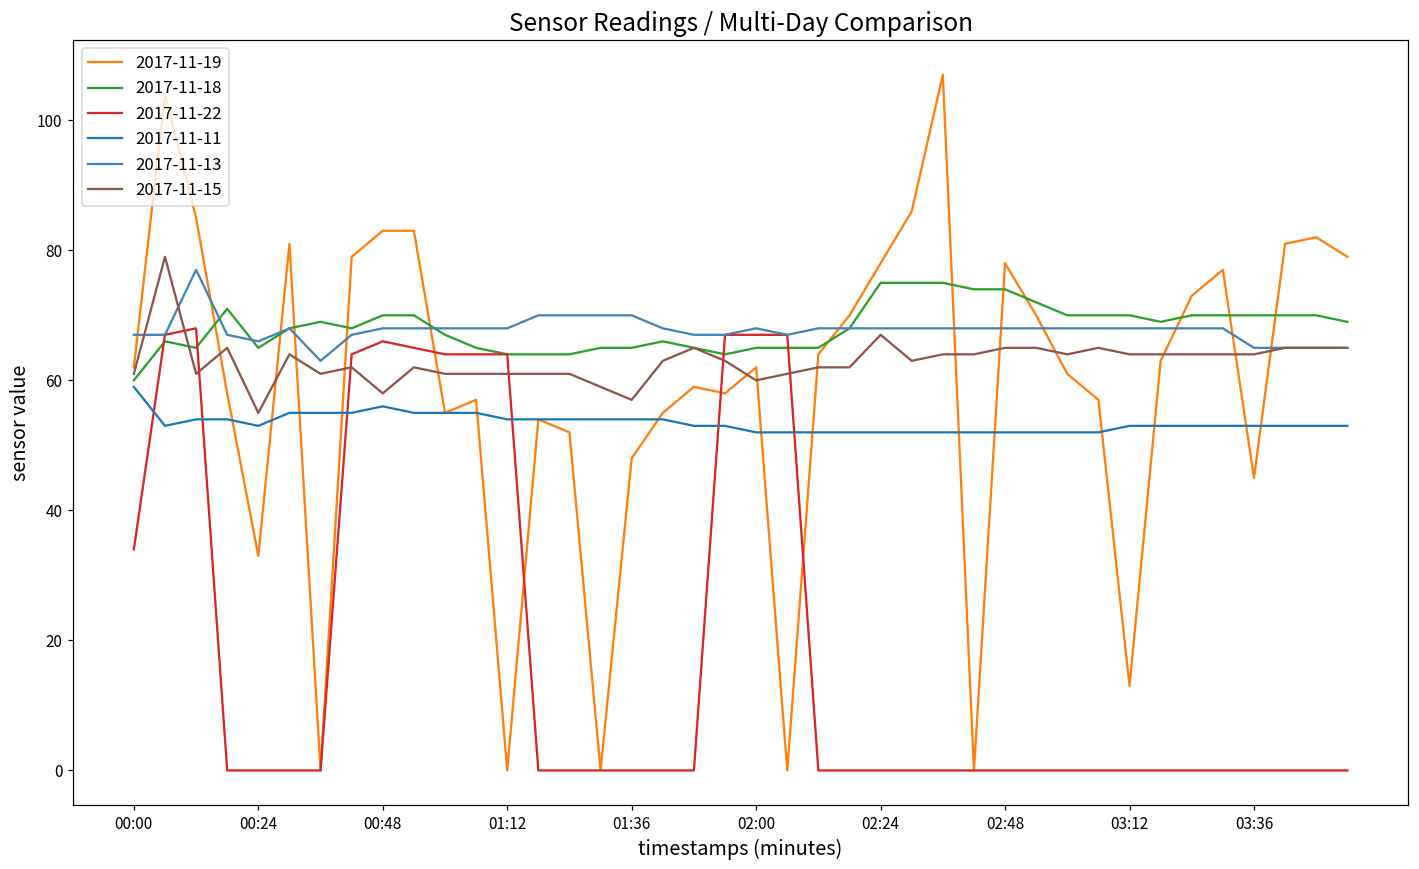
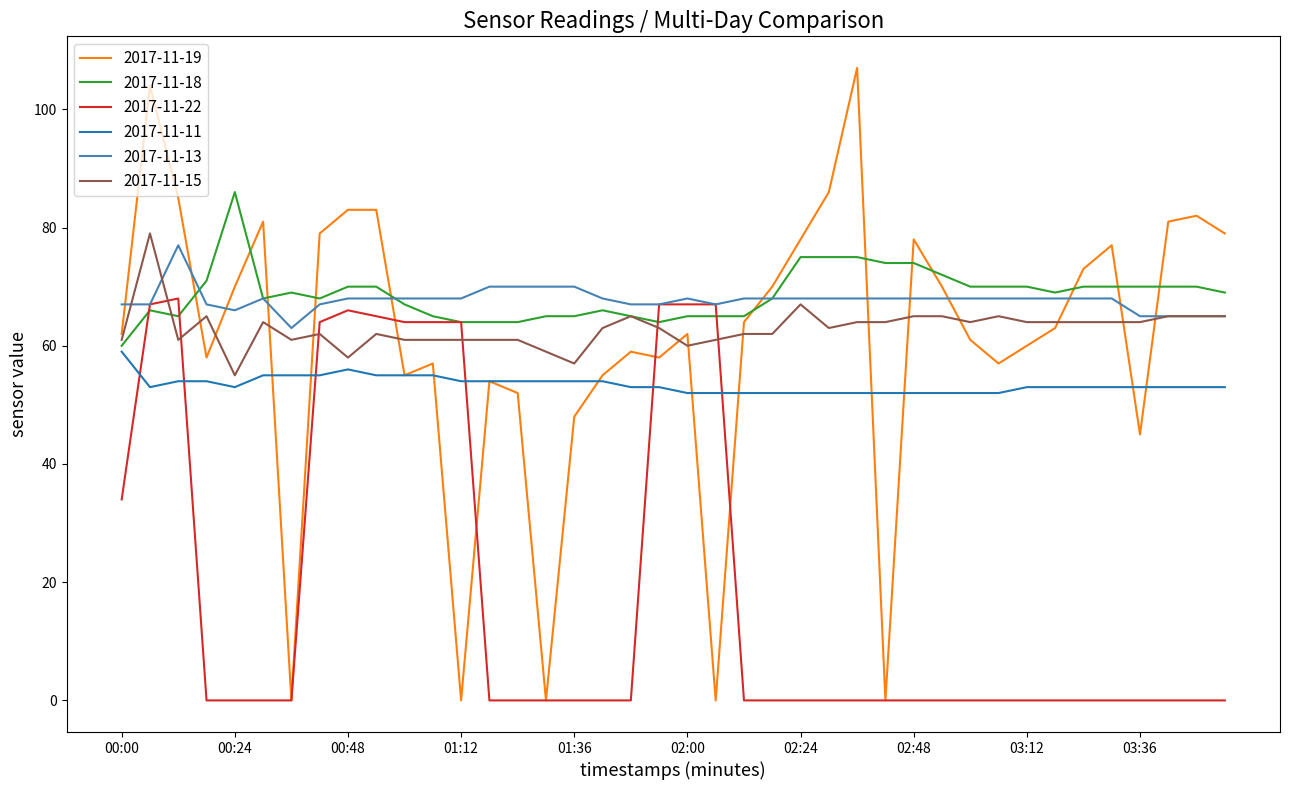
  {
    "2017-11-19": {
      "00:00": 62,
-     "00:24": 33,
+     "00:24": 70,
      "00:48": 83,
      "01:12": 0,
      "01:36": 48,
      "02:00": 62,
      "02:24": 78,
      "02:48": 78,
-     "03:12": 13,
+     "03:12": 60,
      "03:36": 45
    },
    "2017-11-18": {
      "00:00": 60,
-     "00:24": 65,
+     "00:24": 86,
      "00:48": 70,
      "01:36": 65,
      "02:00": 65,
      "02:24": 75,
      "02:48": 74,
      "03:12": 70,
      "03:36": 70
    },
    "2017-11-22": {
      "00:00": 34,
      "00:24": 0,
      "00:48": 66,
      "01:36": 0,
      "02:00": 67,
      "02:24": 0,
      "02:48": 0,
      "03:12": 0,
      "03:36": 0
    },
    "2017-11-15": {
      "00:00": 61,
      "00:24": 55,
      "00:48": 58,
      "01:12": 61,
      "01:36": 57,
      "02:00": 60,
      "02:24": 67,
      "02:48": 65,
      "03:12": 64,
      "03:36": 64
    }
  }
